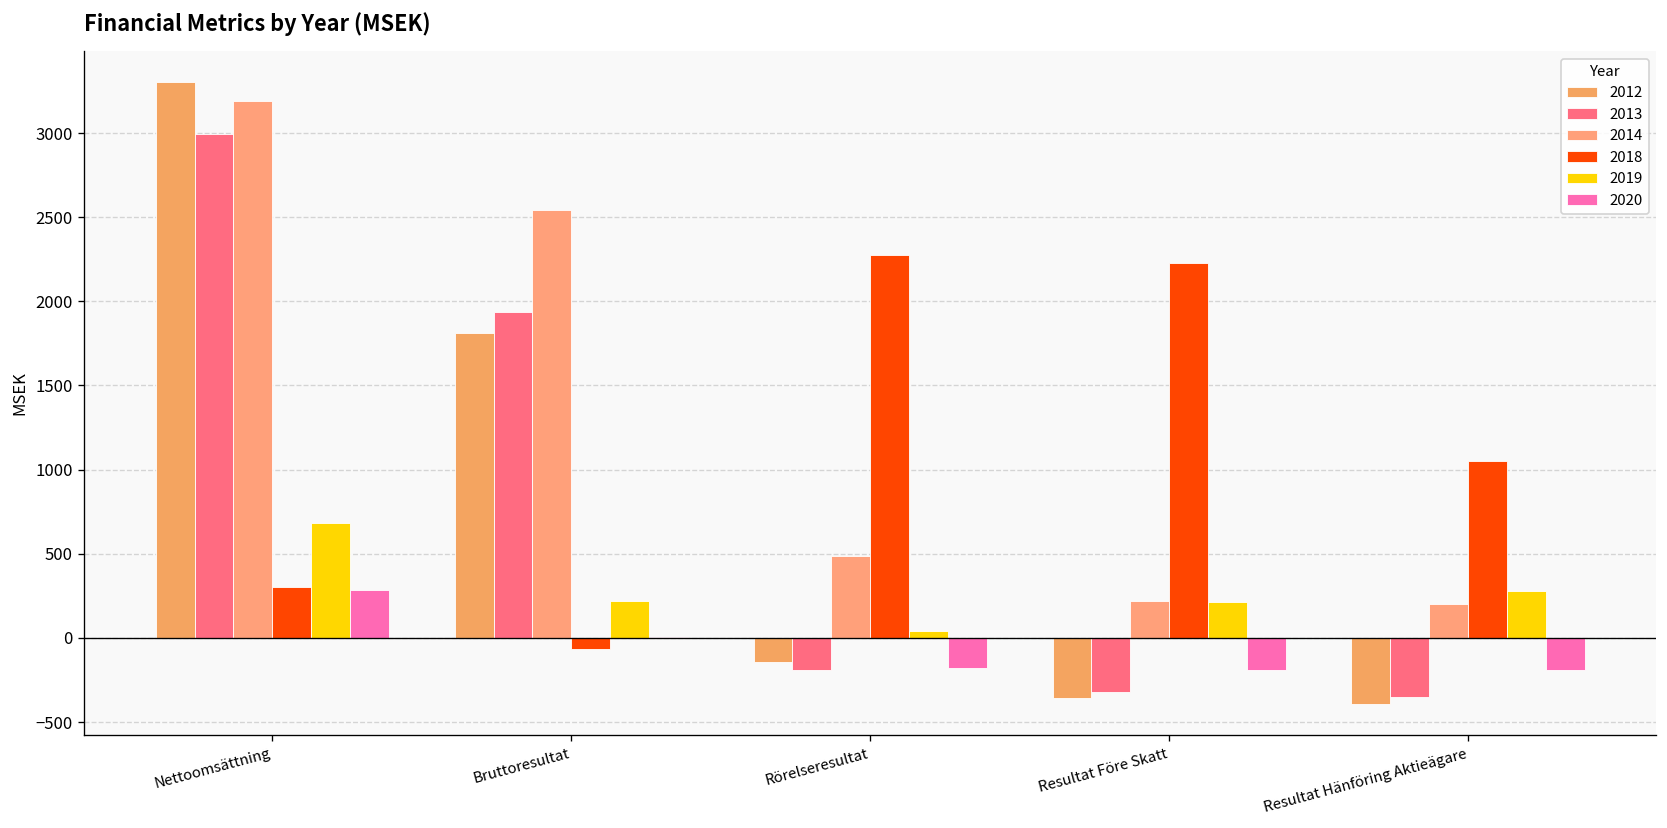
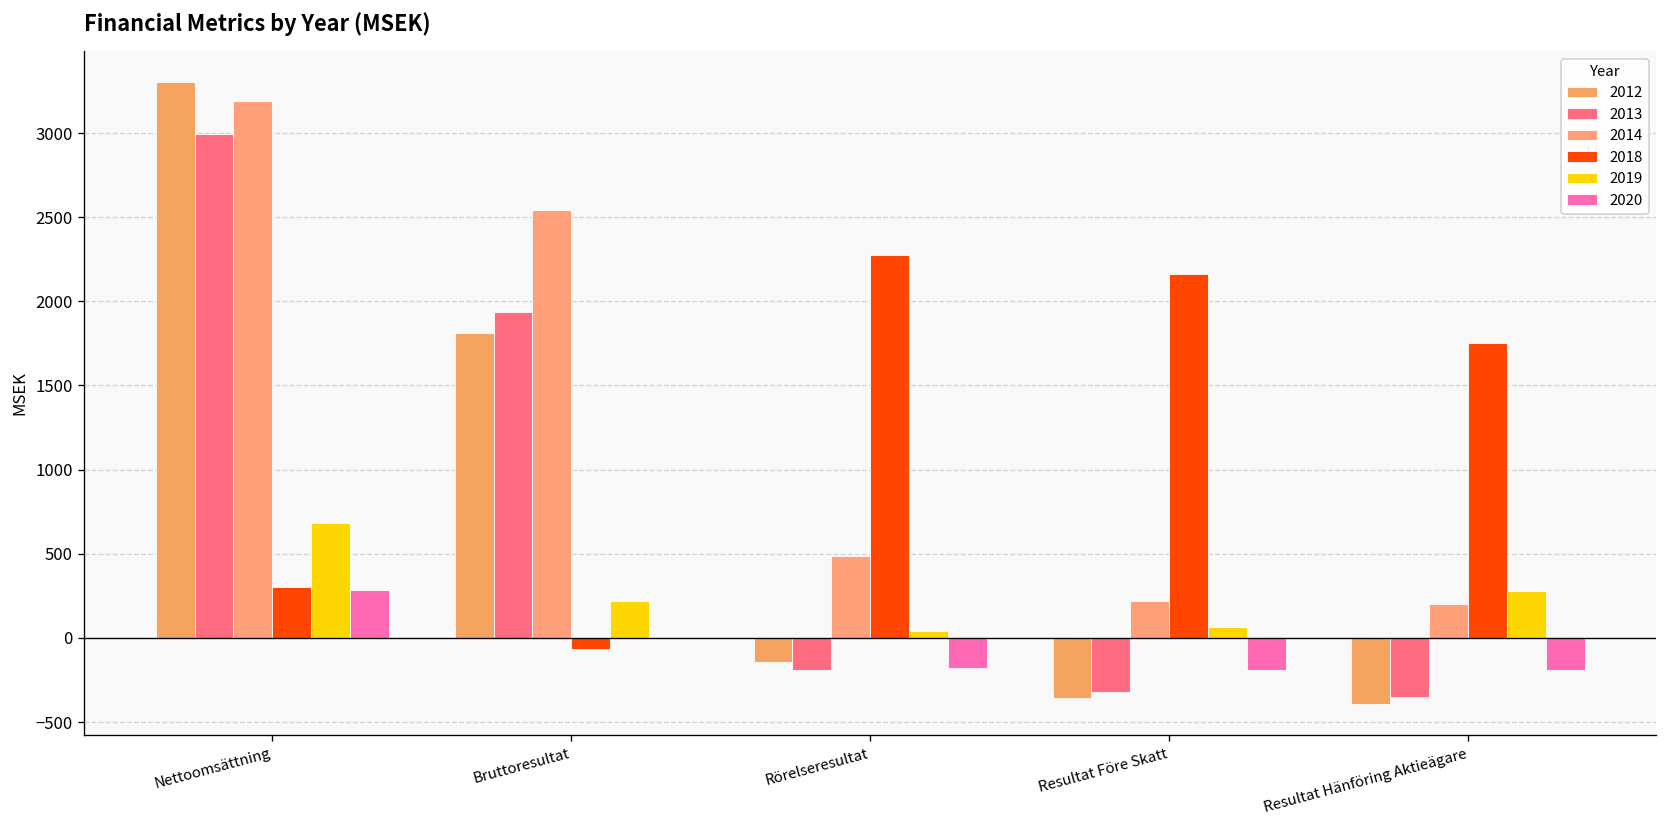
  {
    "2018": {
      "Nettoomsättning": 300,
      "Bruttoresultat": -70,
      "Rörelseresultat": 2270,
-     "Resultat Före Skatt": 2230,
-     "Resultat Hänföring Aktieägare": 1050
+     "Resultat Före Skatt": 2160,
+     "Resultat Hänföring Aktieägare": 1750
    },
    "2019": {
      "Nettoomsättning": 680,
      "Bruttoresultat": 220,
      "Rörelseresultat": 40,
-     "Resultat Före Skatt": 210,
+     "Resultat Före Skatt": 60,
      "Resultat Hänföring Aktieägare": 280
    }
  }
